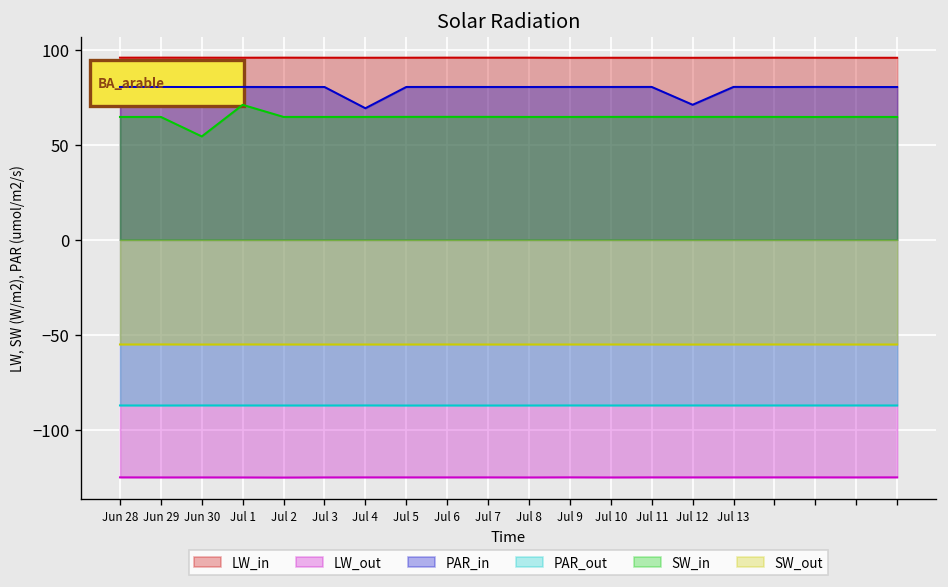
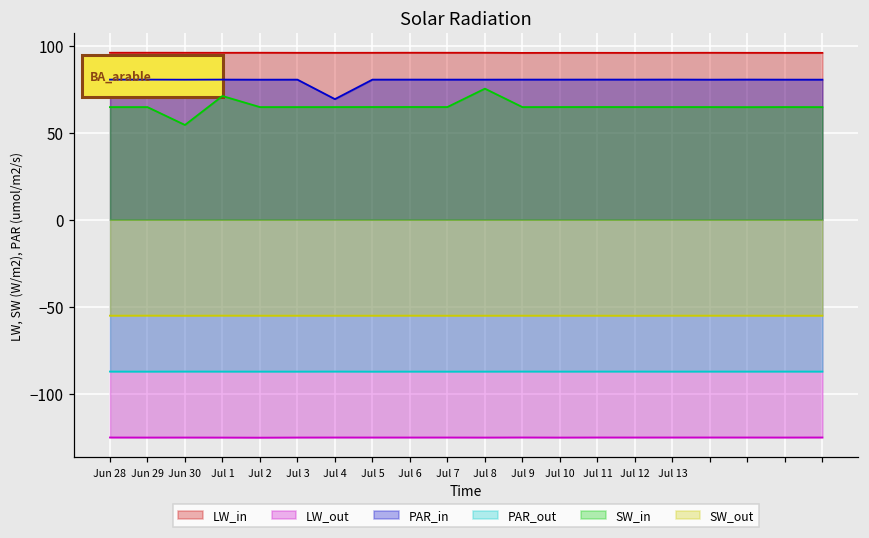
  {
    "LW_in": {
      "Jun 28": 96,
      "Jun 29": 96,
      "Jun 30": 96,
      "Jul 1": 96,
      "Jul 2": 96,
      "Jul 3": 96,
      "Jul 4": 96,
      "Jul 5": 96,
      "Jul 6": 96,
      "Jul 7": 96,
      "Jul 8": 96,
      "Jul 9": 96,
      "Jul 10": 96,
      "Jul 11": 96,
      "Jul 12": 96,
      "Jul 13": 96
    },
    "PAR_in": {
      "Jul 2": 80,
      "Jul 3": 80,
      "Jul 4": 69,
      "Jul 5": 80,
      "Jul 6": 80,
      "Jul 7": 80,
      "Jul 8": 80,
      "Jul 9": 80,
      "Jul 10": 80,
      "Jul 11": 80,
-     "Jul 12": 71,
+     "Jul 12": 80,
      "Jul 13": 80
    },
    "SW_in": {
      "Jun 28": 65,
      "Jun 29": 65,
      "Jun 30": 54,
      "Jul 2": 65,
      "Jul 3": 65,
      "Jul 4": 65,
      "Jul 5": 65,
      "Jul 6": 65,
      "Jul 7": 65,
-     "Jul 8": 65,
+     "Jul 8": 75,
      "Jul 9": 65,
      "Jul 10": 65,
      "Jul 11": 65,
      "Jul 12": 65,
      "Jul 13": 65
    }
  }
